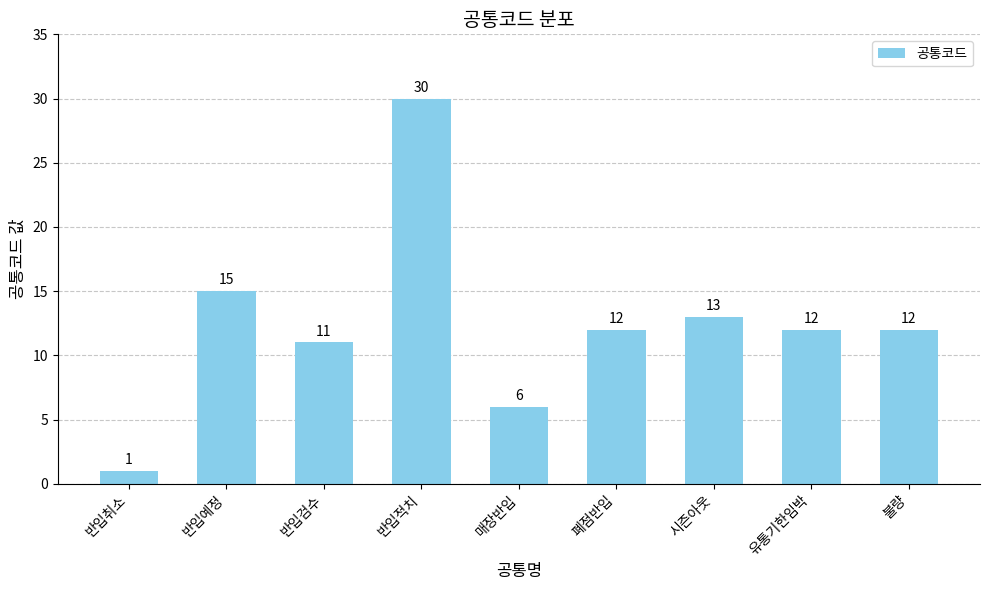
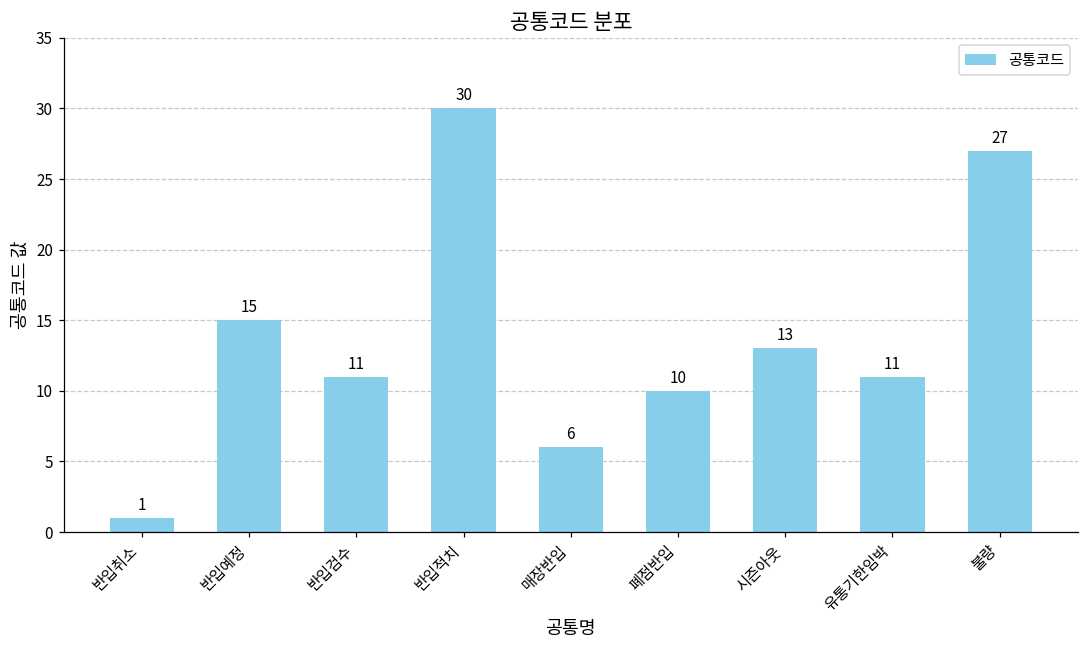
  {
    "반입취소": 1,
    "반입예정": 15,
    "반입검수": 11,
    "반입적치": 30,
    "매장반입": 6,
-   "폐점반입": 12,
+   "폐점반입": 10,
    "시즌아웃": 13,
-   "유통기한임박": 12,
-   "불량": 12
+   "유통기한임박": 11,
+   "불량": 27
  }
